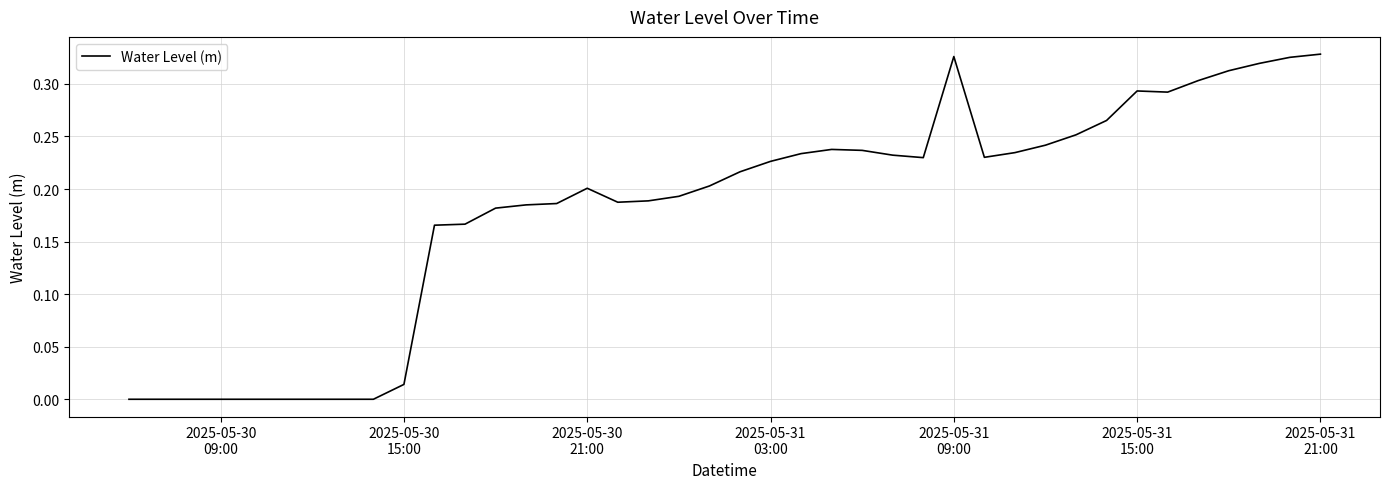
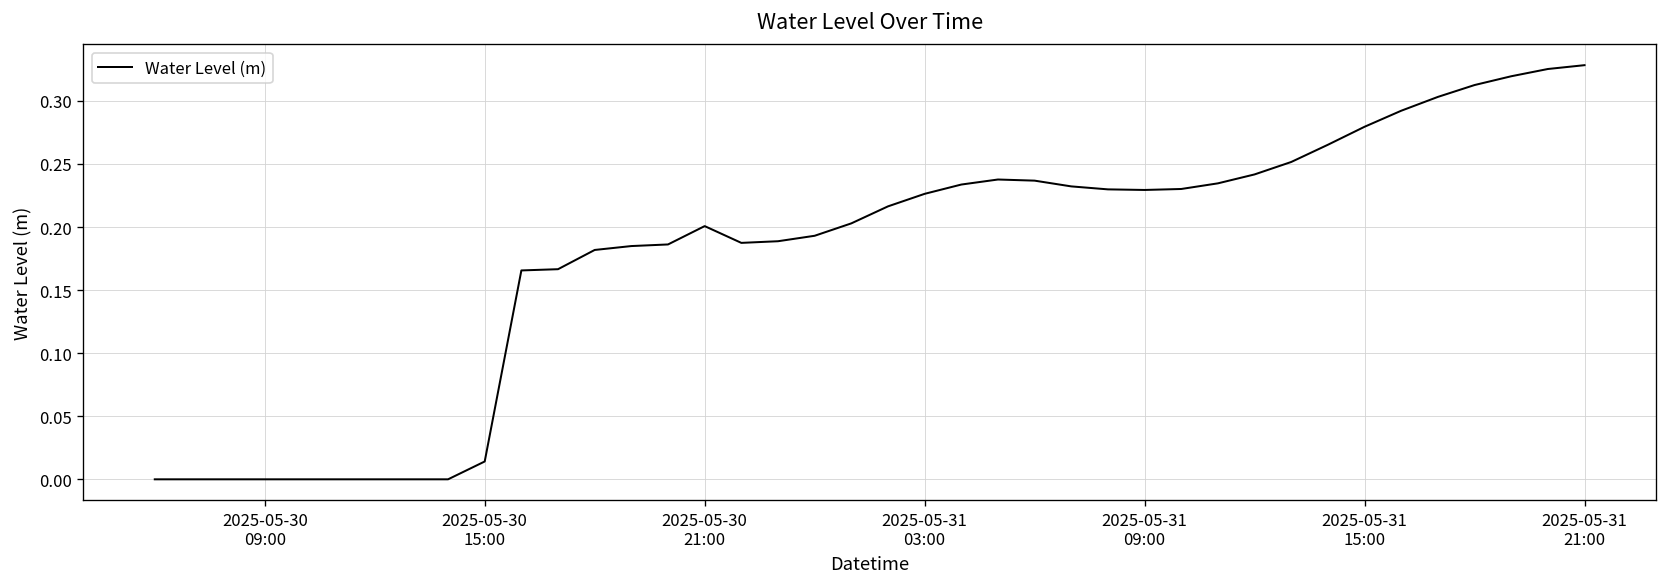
  {
    "2025-05-30 09:00": 0.000,
    "2025-05-30 15:00": 0.014,
    "2025-05-30 21:00": 0.201,
    "2025-05-31 03:00": 0.226,
-   "2025-05-31 09:00": 0.326,
-   "2025-05-31 15:00": 0.293,
+   "2025-05-31 09:00": 0.229,
+   "2025-05-31 15:00": 0.279,
    "2025-05-31 21:00": 0.328
  }
